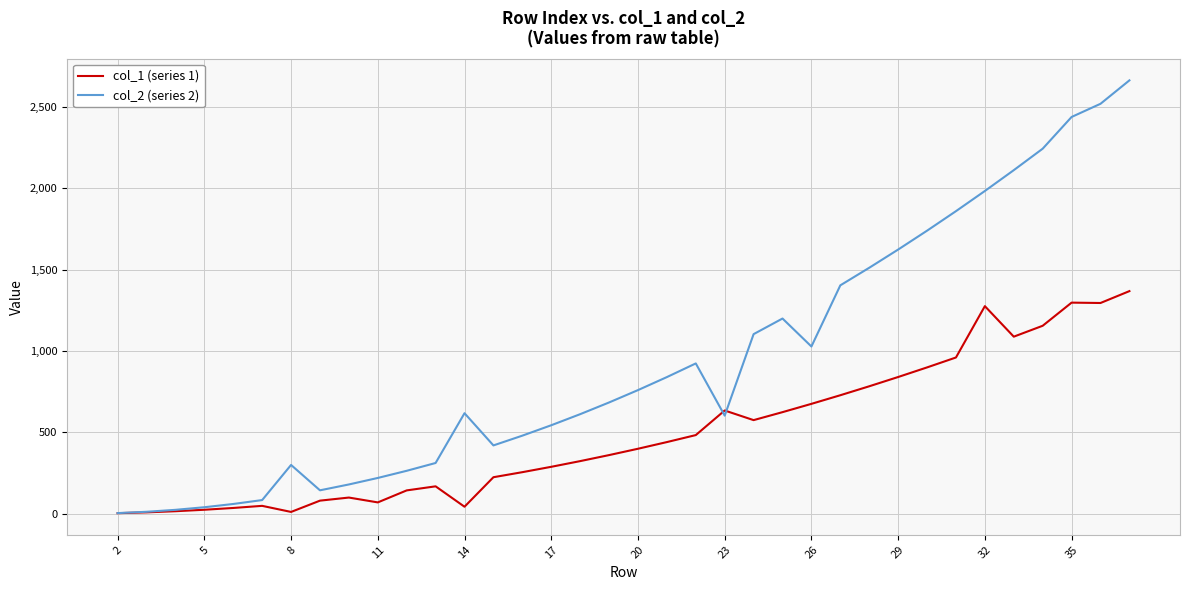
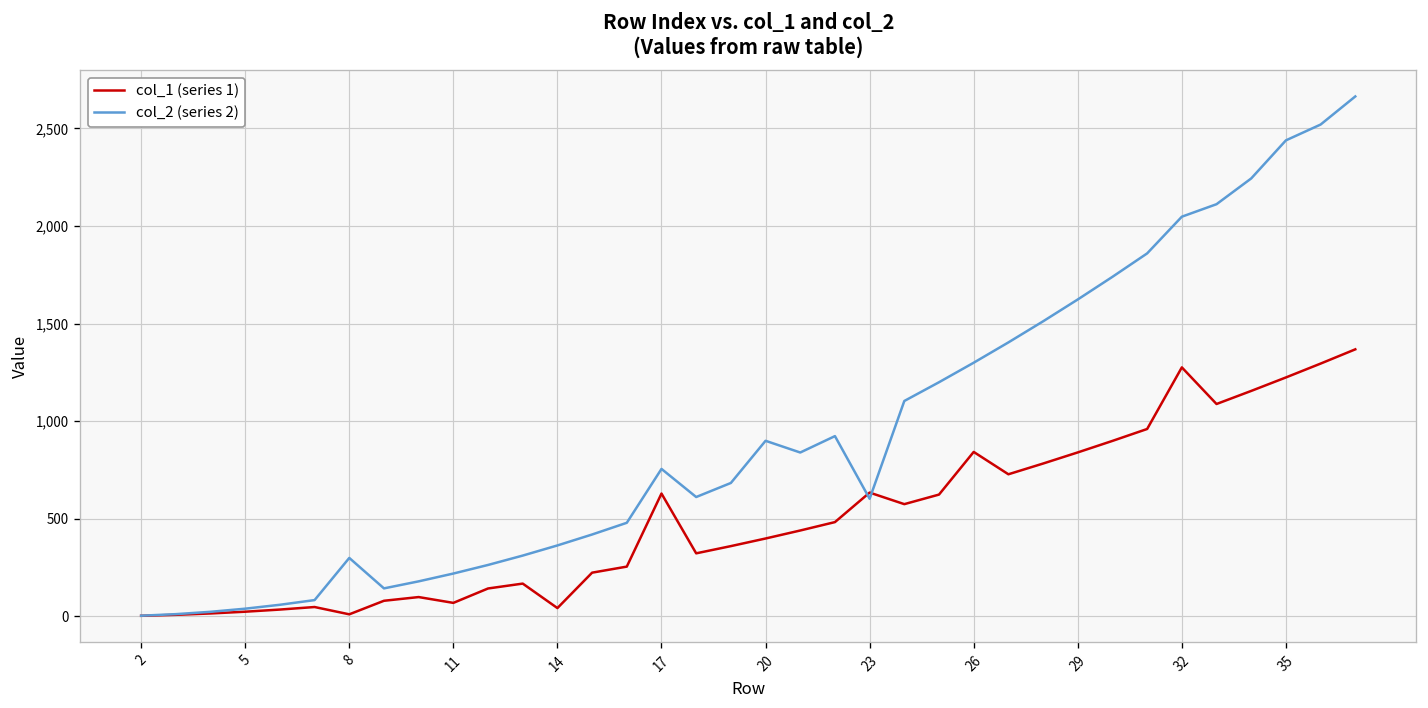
  {
    "col_1 (series 1)": {
      "5": "20",
      "8": "10",
      "11": "70",
      "14": "40",
-     "17": "290",
+     "17": "630",
      "20": "400",
      "23": "630",
-     "26": "680",
+     "26": "840",
      "29": "840",
      "32": "1,280",
-     "35": "1,300"
+     "35": "1,220"
    },
    "col_2 (series 2)": {
      "5": "40",
      "8": "300",
      "11": "220",
-     "14": "620",
-     "17": "540",
-     "20": "760",
+     "14": "360",
+     "17": "760",
+     "20": "900",
      "23": "600",
-     "26": "1,030",
+     "26": "1,300",
      "29": "1,620",
-     "32": "1,980",
+     "32": "2,050",
      "35": "2,440"
    }
  }
